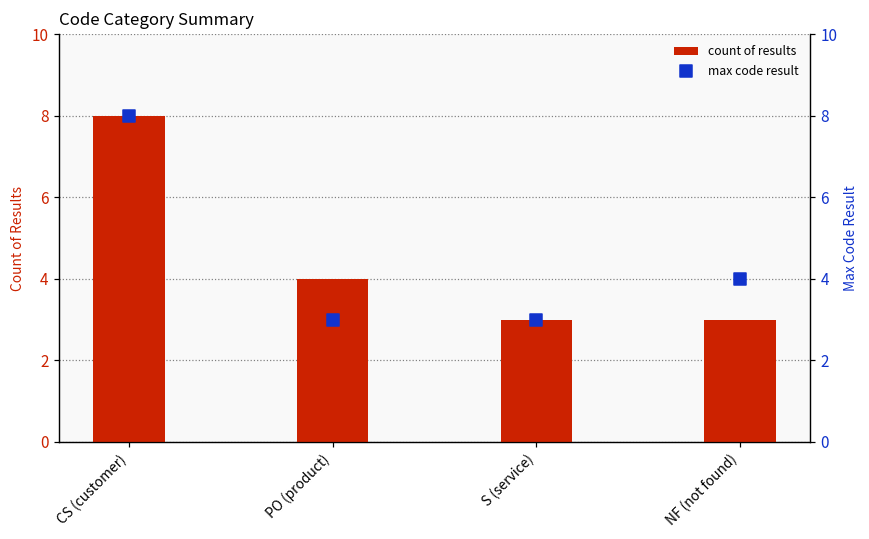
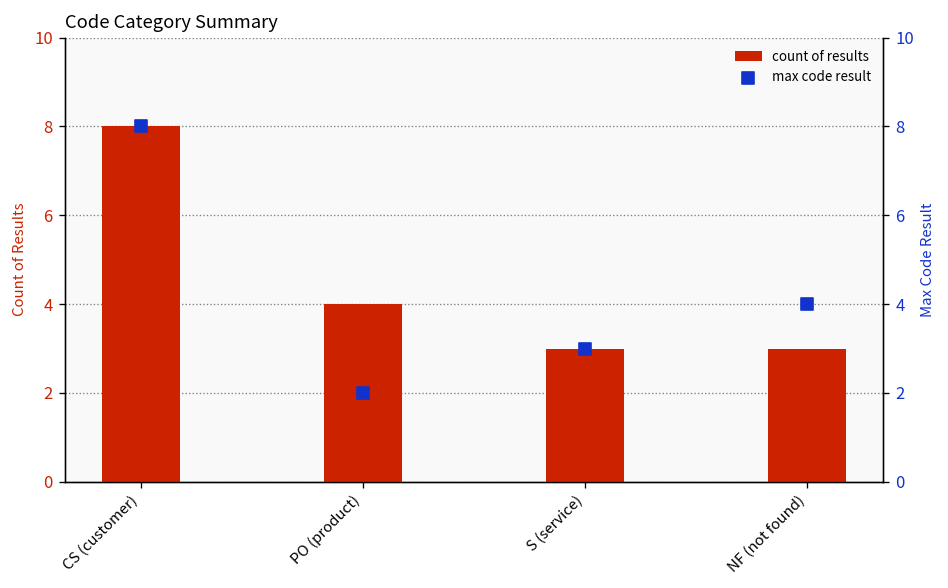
  {
    "count of results": {
      "CS (customer)": 8.0,
      "PO (product)": 4.0,
      "S (service)": 3.0,
      "NF (not found)": 3.0
    },
    "max code result": {
-     "PO (product)": 3
+     "PO (product)": 2
    }
  }
